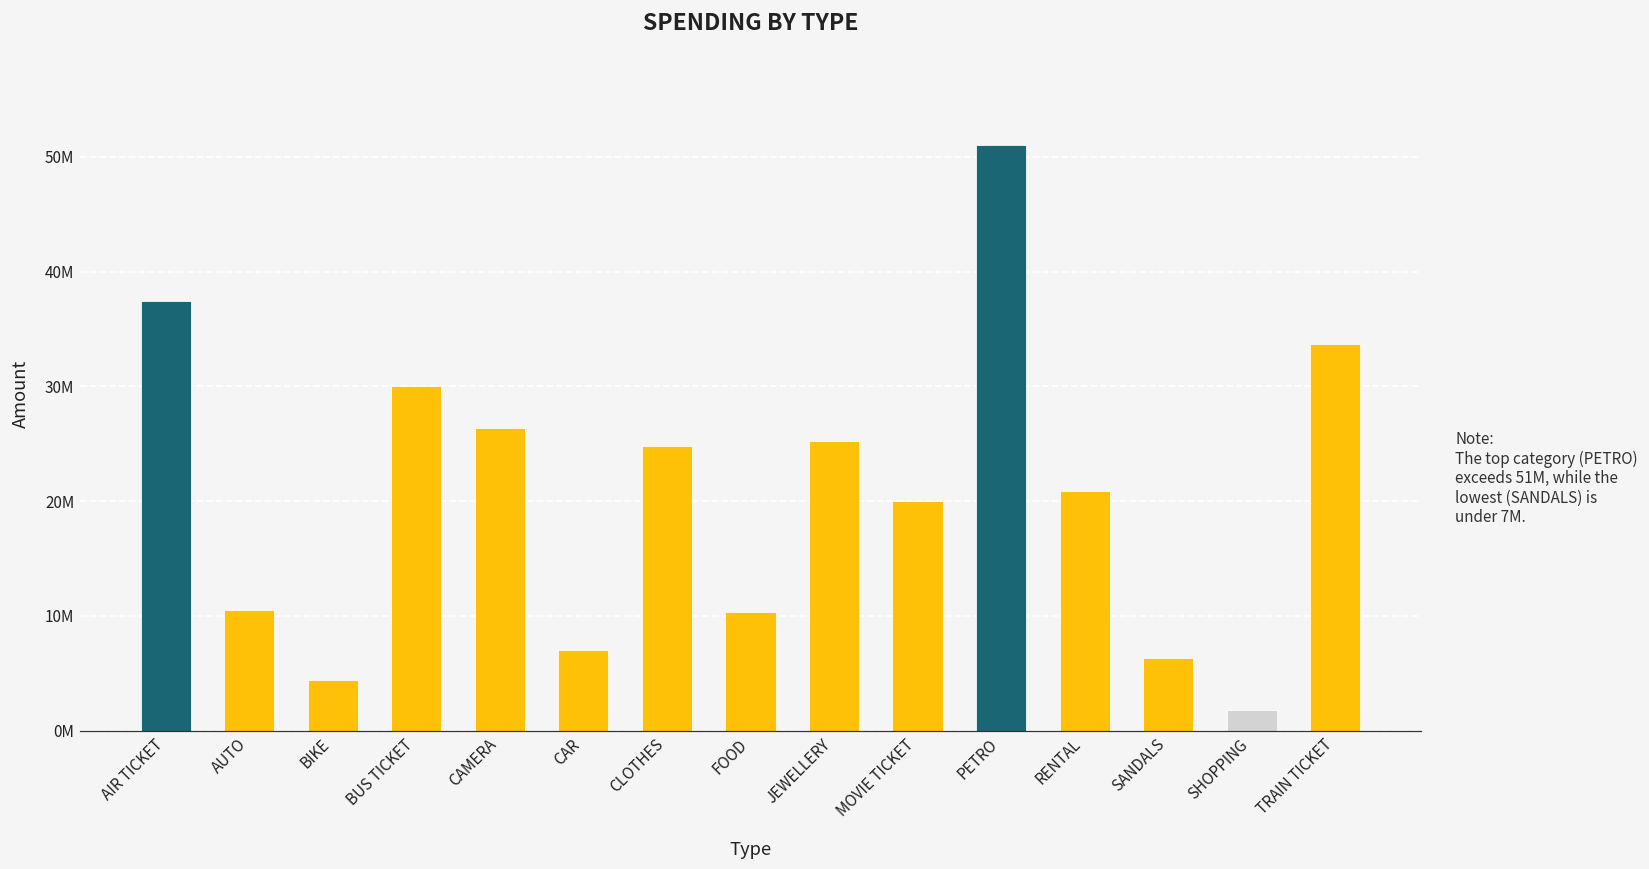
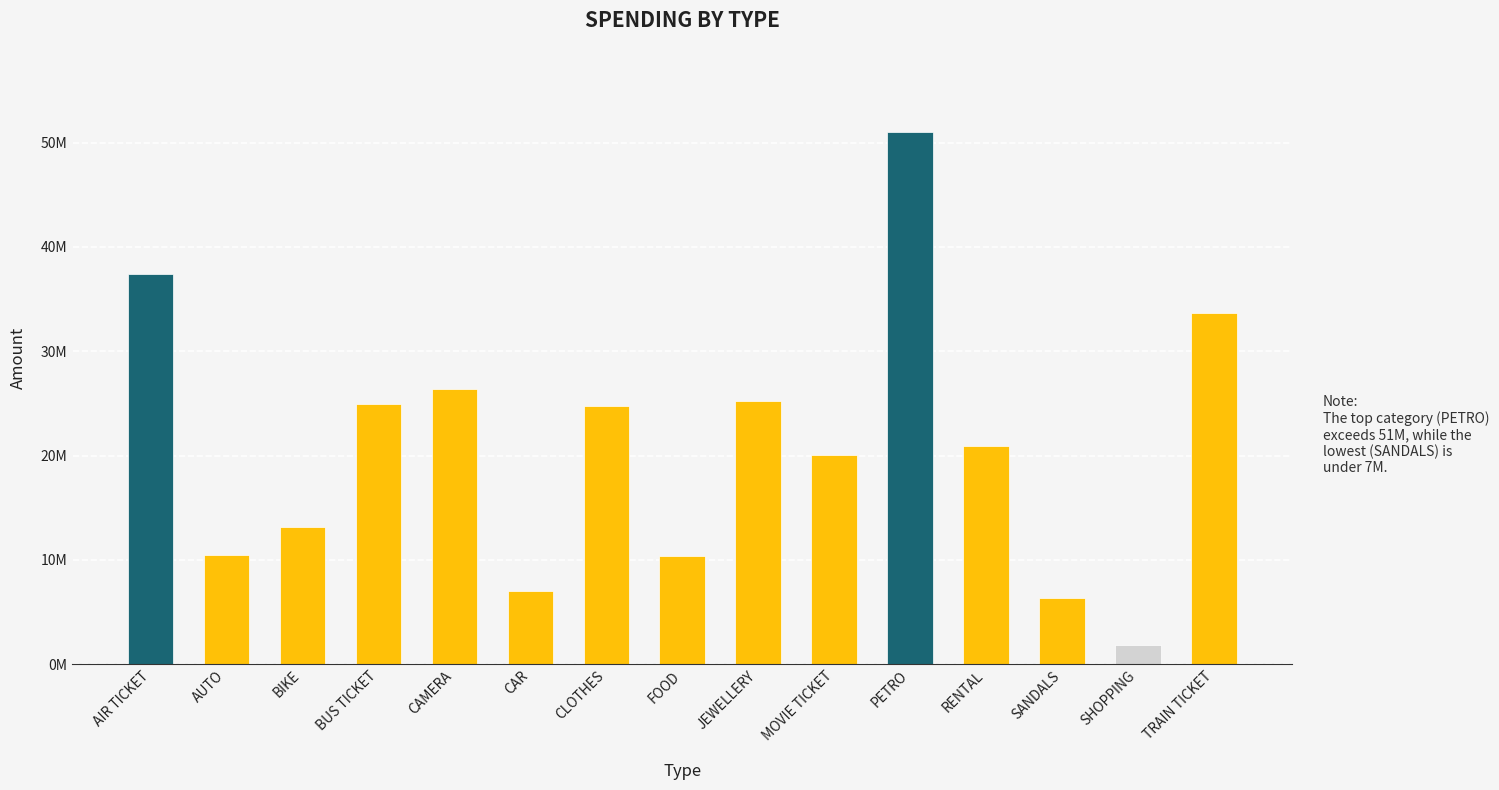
  {
    "AIR TICKET": 37400000,
    "AUTO": 10500000,
-   "BIKE": 4400000,
-   "BUS TICKET": 30100000,
+   "BIKE": 13200000,
+   "BUS TICKET": 24900000,
    "CAMERA": 26300000,
    "CAR": 7000000,
    "CLOTHES": 24800000,
    "FOOD": 10400000,
    "JEWELLERY": 25200000,
    "MOVIE TICKET": 20000000,
    "PETRO": 51000000,
    "RENTAL": 20900000,
    "SANDALS": 6300000,
    "SHOPPING": 1800000,
    "TRAIN TICKET": 33700000
  }
